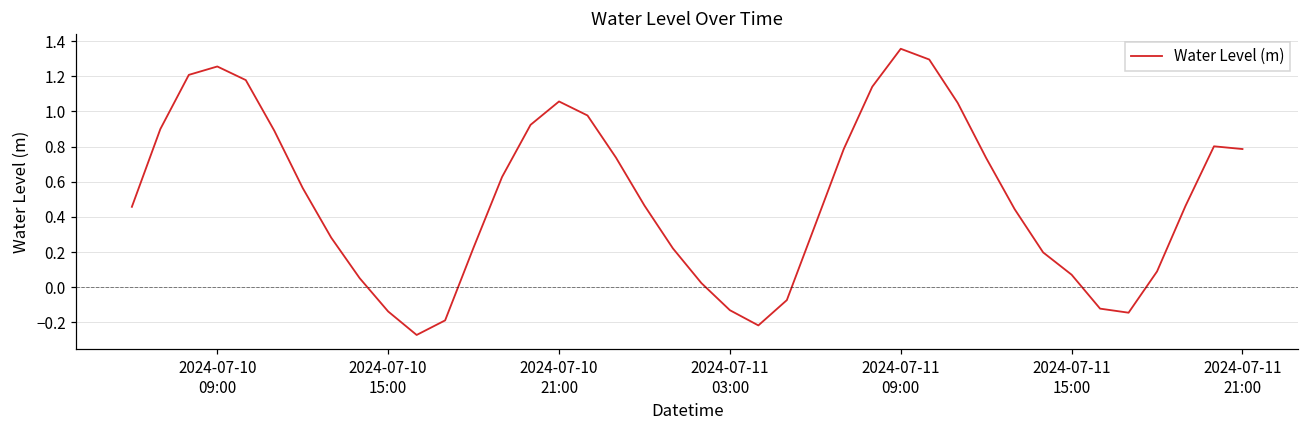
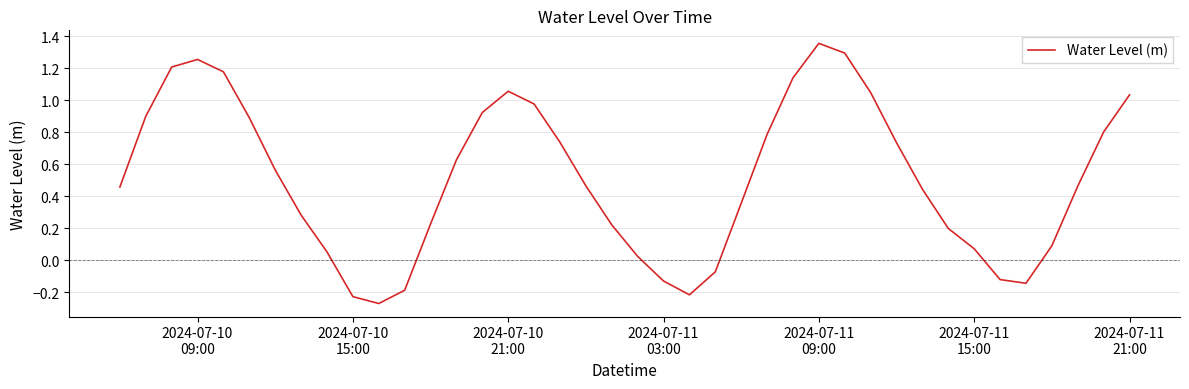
  {
    "2024-07-10 09:00": 1.26,
-   "2024-07-10 15:00": -0.14,
+   "2024-07-10 15:00": -0.23,
    "2024-07-10 21:00": 1.06,
    "2024-07-11 03:00": -0.13,
    "2024-07-11 09:00": 1.36,
    "2024-07-11 15:00": 0.07,
-   "2024-07-11 21:00": 0.79
+   "2024-07-11 21:00": 1.03
  }
